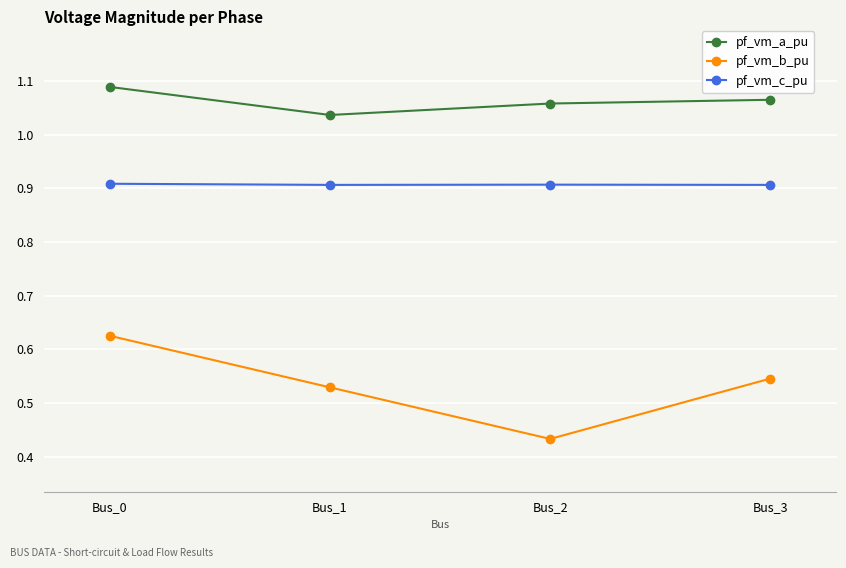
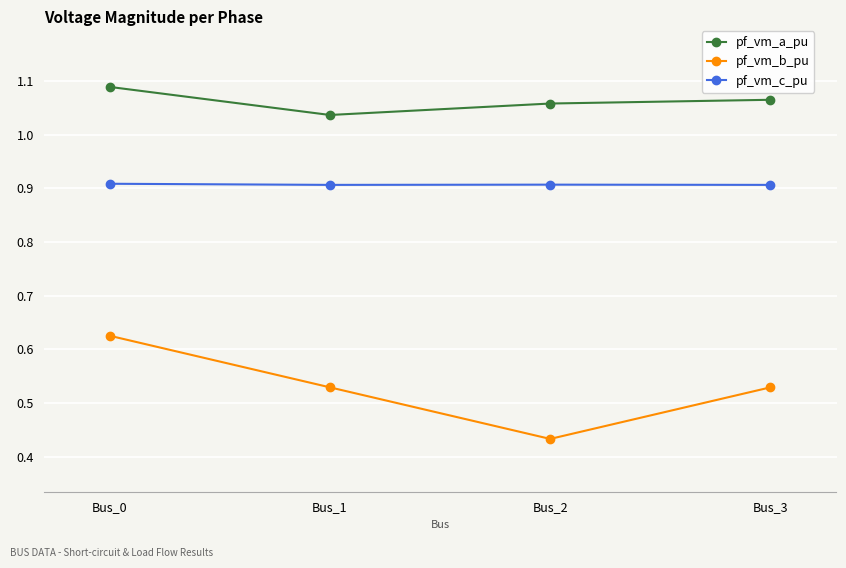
  {
    "pf_vm_a_pu": {
      "Bus_0": 1.09,
      "Bus_1": 1.04,
      "Bus_2": 1.06,
      "Bus_3": 1.06
    },
    "pf_vm_b_pu": {
      "Bus_0": 0.63,
      "Bus_1": 0.53,
      "Bus_2": 0.43,
-     "Bus_3": 0.55
+     "Bus_3": 0.53
    },
    "pf_vm_c_pu": {
      "Bus_0": 0.91,
      "Bus_1": 0.91,
      "Bus_2": 0.91,
      "Bus_3": 0.91
    }
  }
